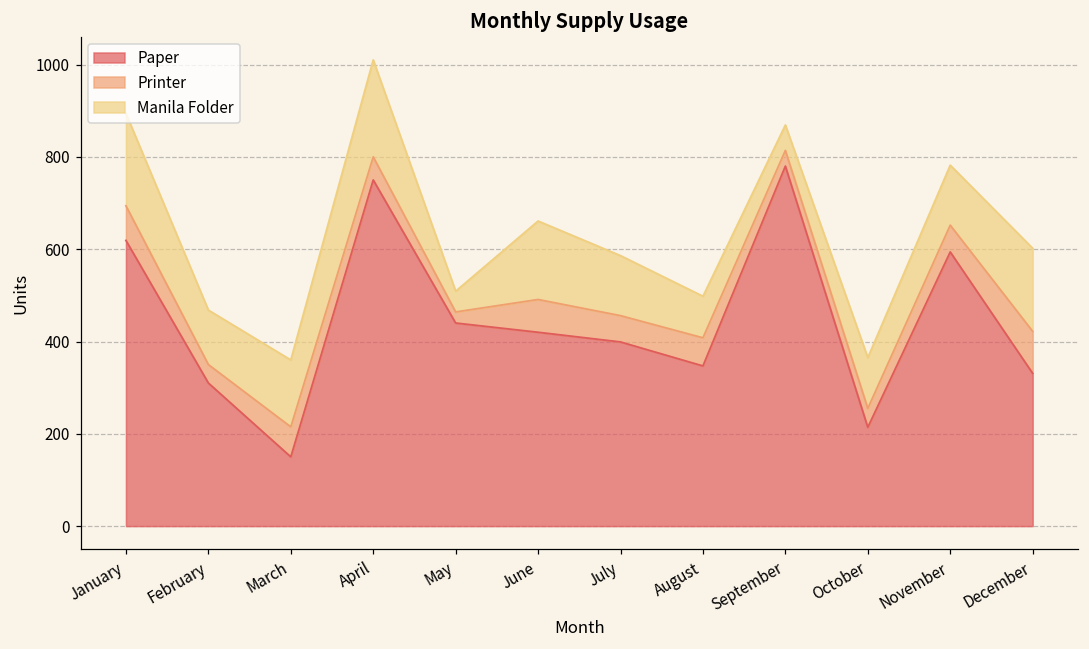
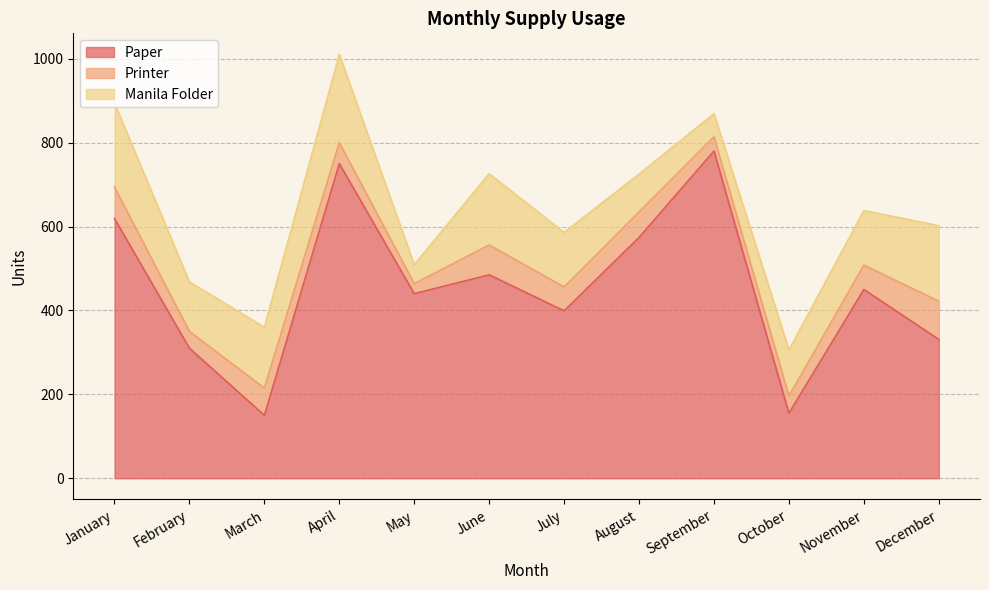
  {
    "Paper": {
      "January": 620,
      "February": 310,
      "March": 150,
      "April": 750,
      "May": 440,
-     "June": 420,
+     "June": 490,
      "July": 400,
-     "August": 350,
+     "August": 570,
      "September": 780,
-     "October": 210,
-     "November": 590,
+     "October": 160,
+     "November": 450,
      "December": 330
    }
  }
